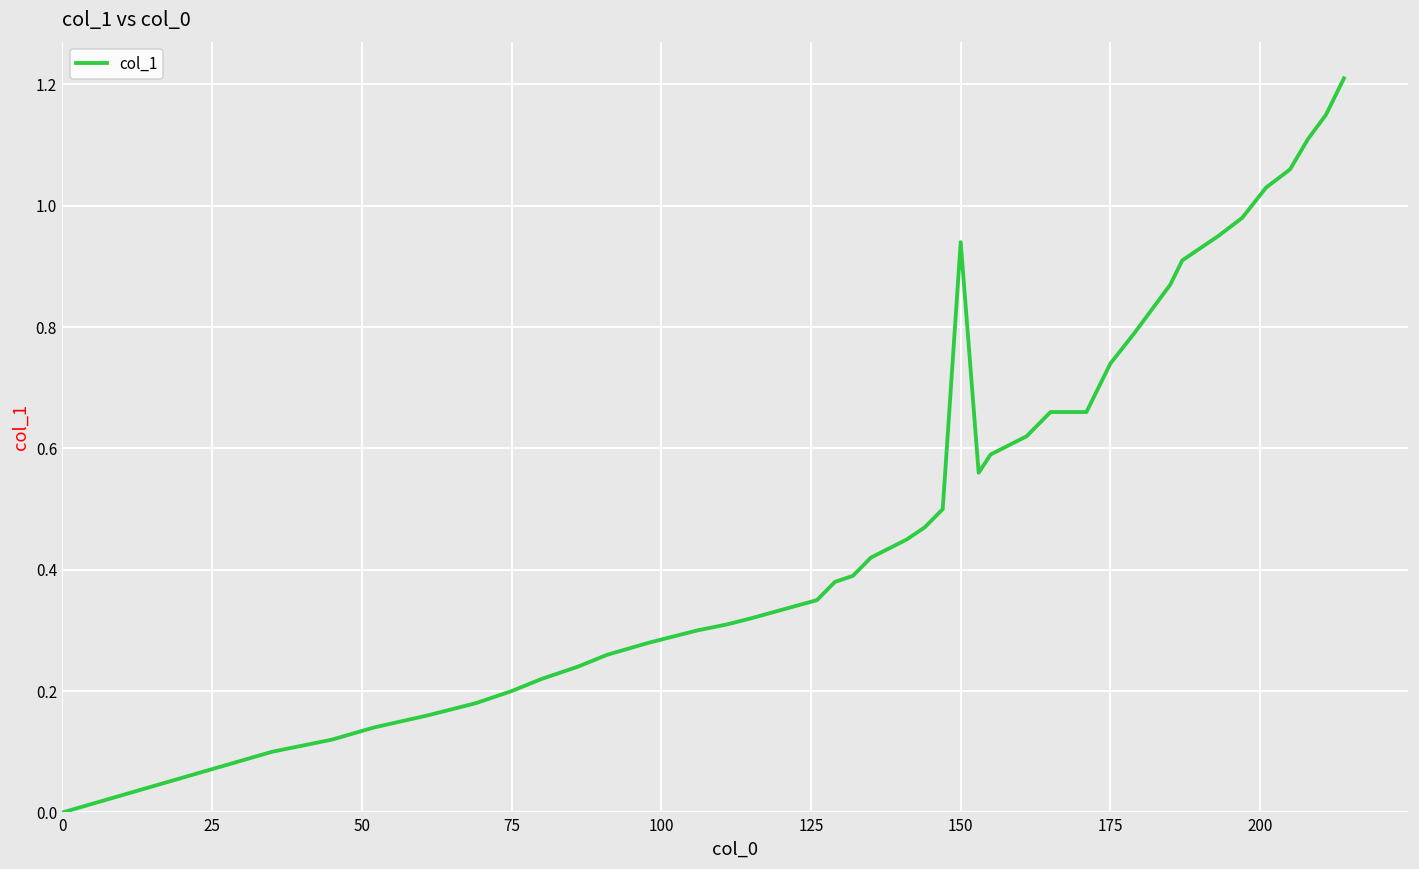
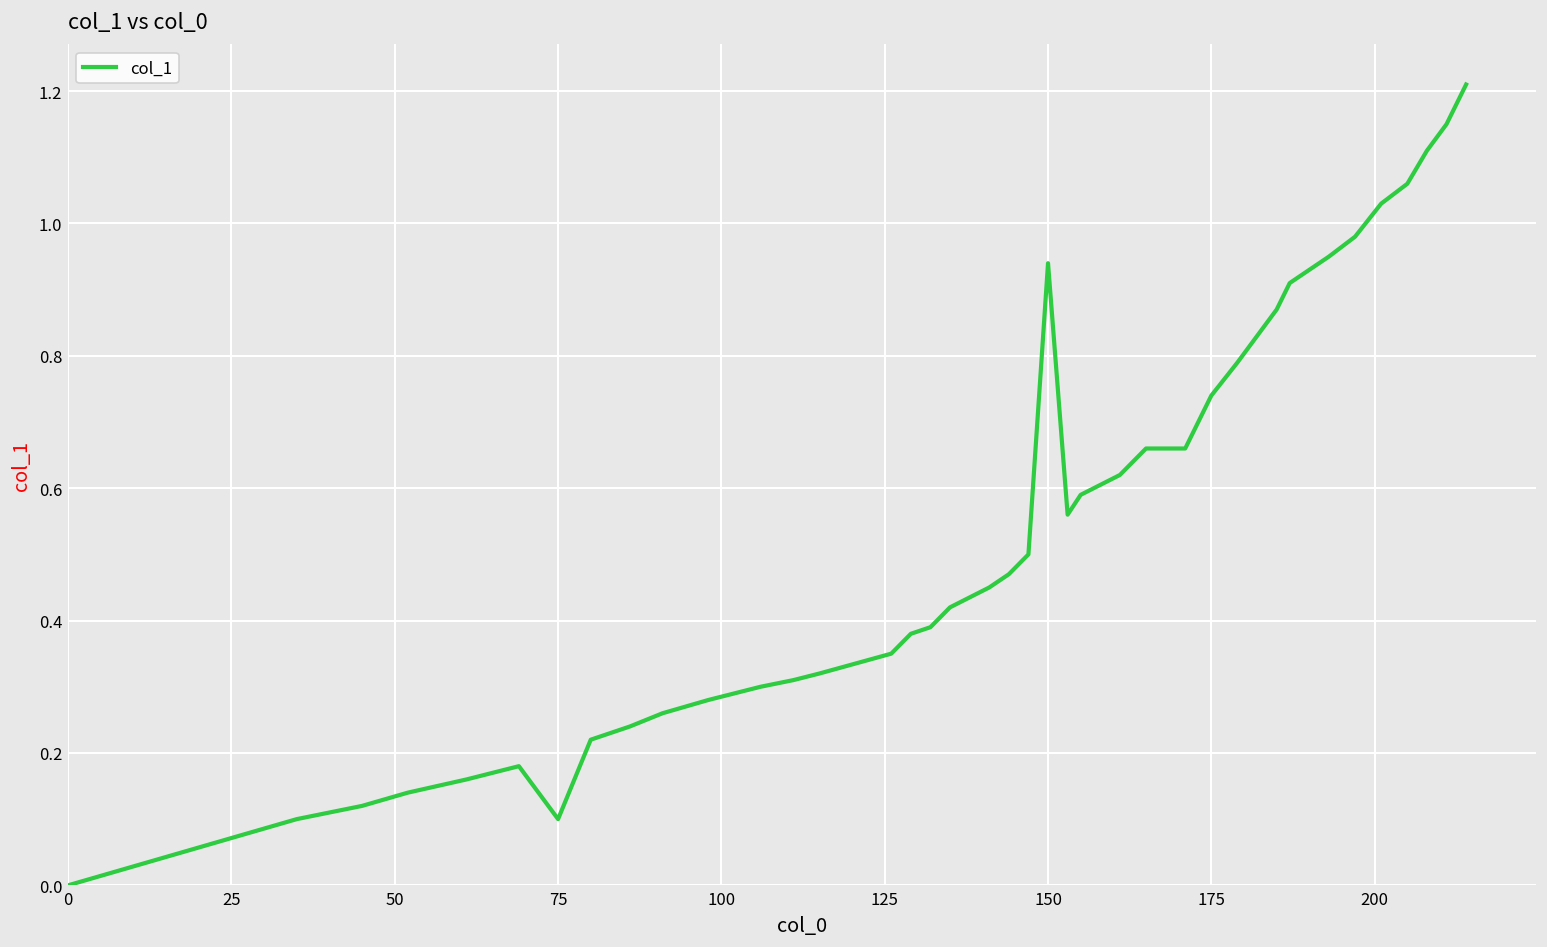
  {
    "0": 0.0,
-   "75": 0.2,
+   "75": 0.1,
    "150": 0.94,
    "175": 0.74
  }
